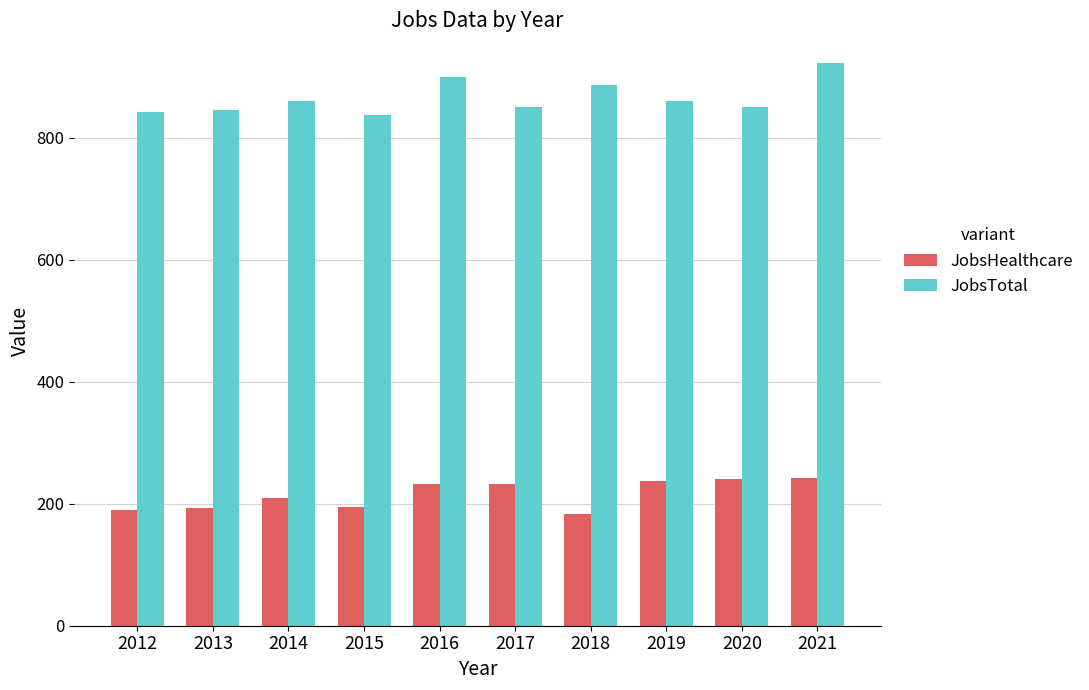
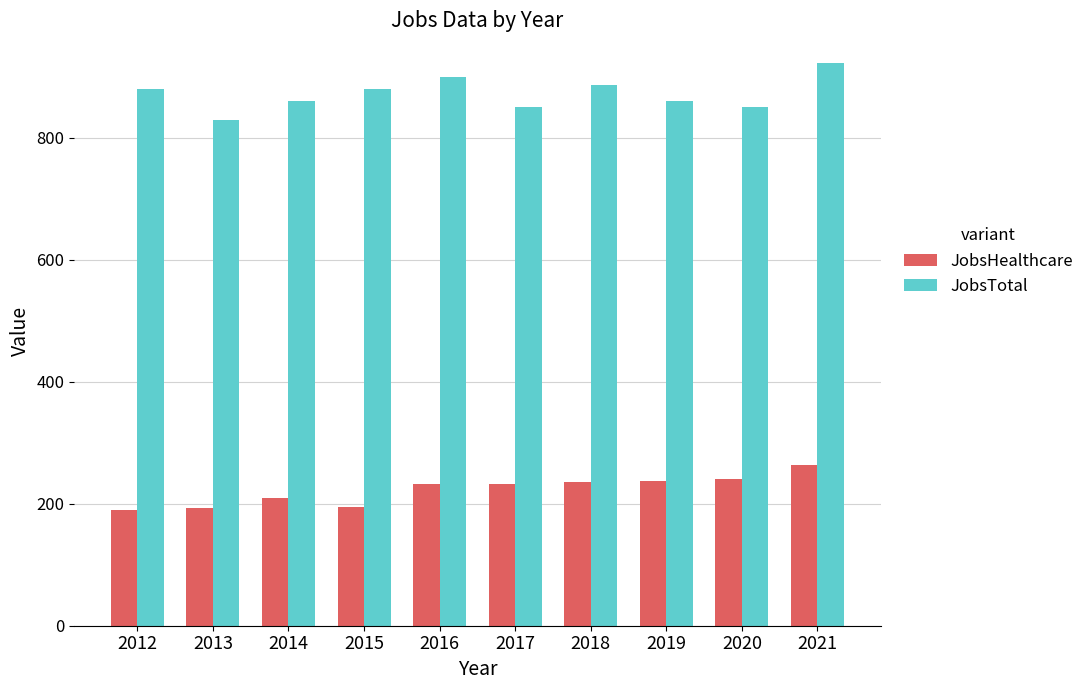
  {
    "JobsHealthcare": {
      "2012": 190,
      "2013": 190,
      "2014": 210,
      "2015": 200,
      "2016": 230,
      "2017": 230,
-     "2018": 180,
+     "2018": 240,
      "2019": 240,
      "2020": 240,
-     "2021": 240
+     "2021": 260
    },
    "JobsTotal": {
-     "2012": 840,
-     "2013": 850,
+     "2012": 880,
+     "2013": 830,
      "2014": 860,
-     "2015": 840,
+     "2015": 880,
      "2016": 900,
      "2017": 850,
      "2018": 890,
      "2019": 860,
      "2020": 850,
      "2021": 920
    }
  }
